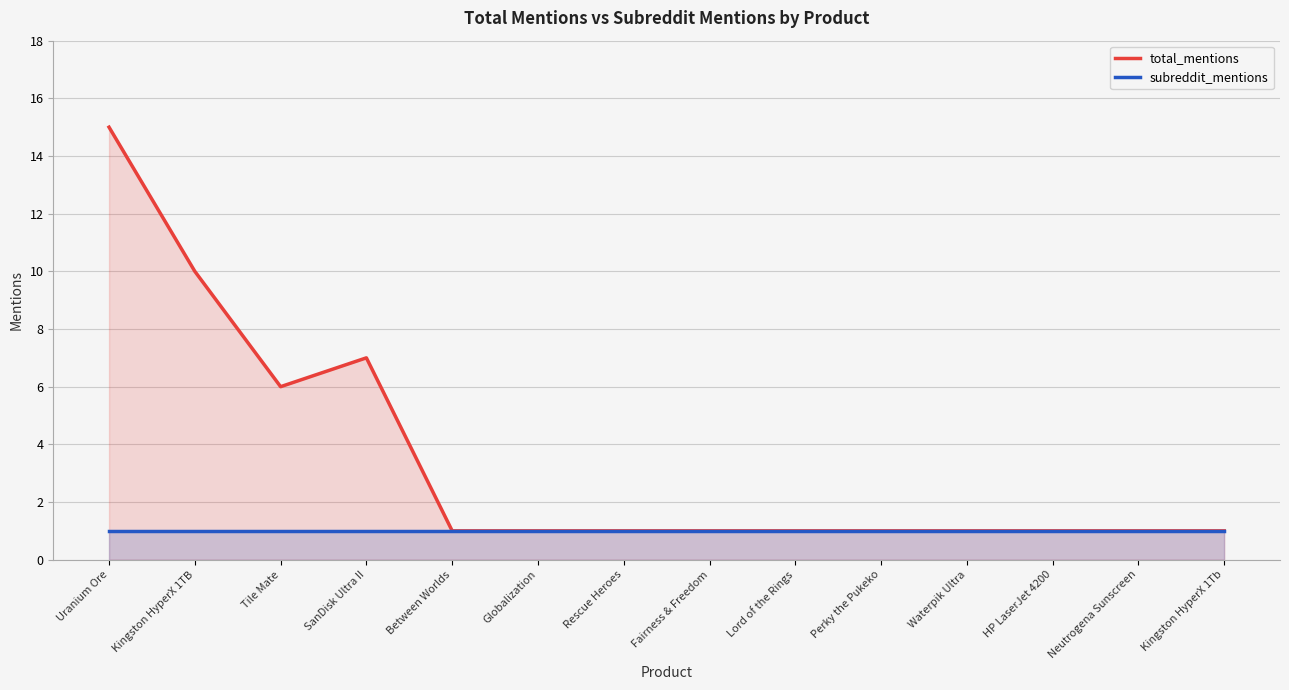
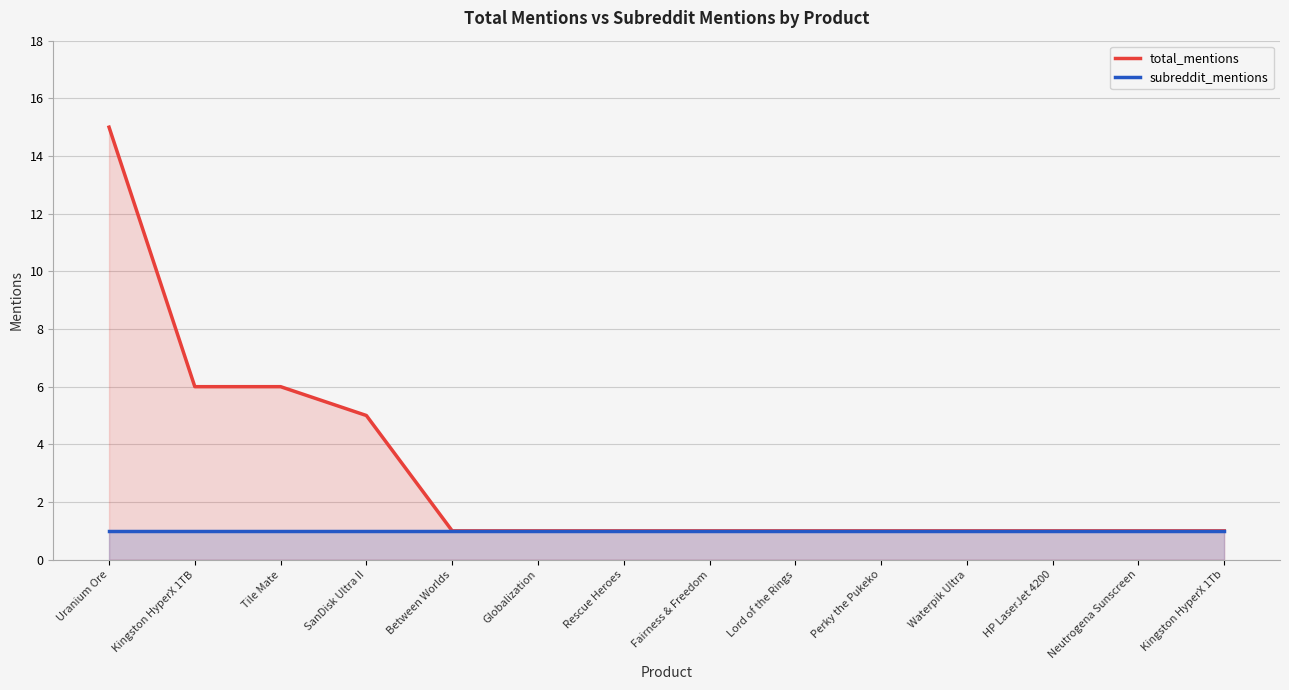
  {
    "total_mentions": {
      "Uranium Ore": 15,
-     "Kingston HyperX 1TB": 10,
+     "Kingston HyperX 1TB": 6,
      "Tile Mate": 6,
-     "SanDisk Ultra II": 7
+     "SanDisk Ultra II": 5
    },
    "subreddit_mentions": {
      "Uranium Ore": 1,
      "Kingston HyperX 1TB": 1,
      "Tile Mate": 1,
      "SanDisk Ultra II": 1
    }
  }
